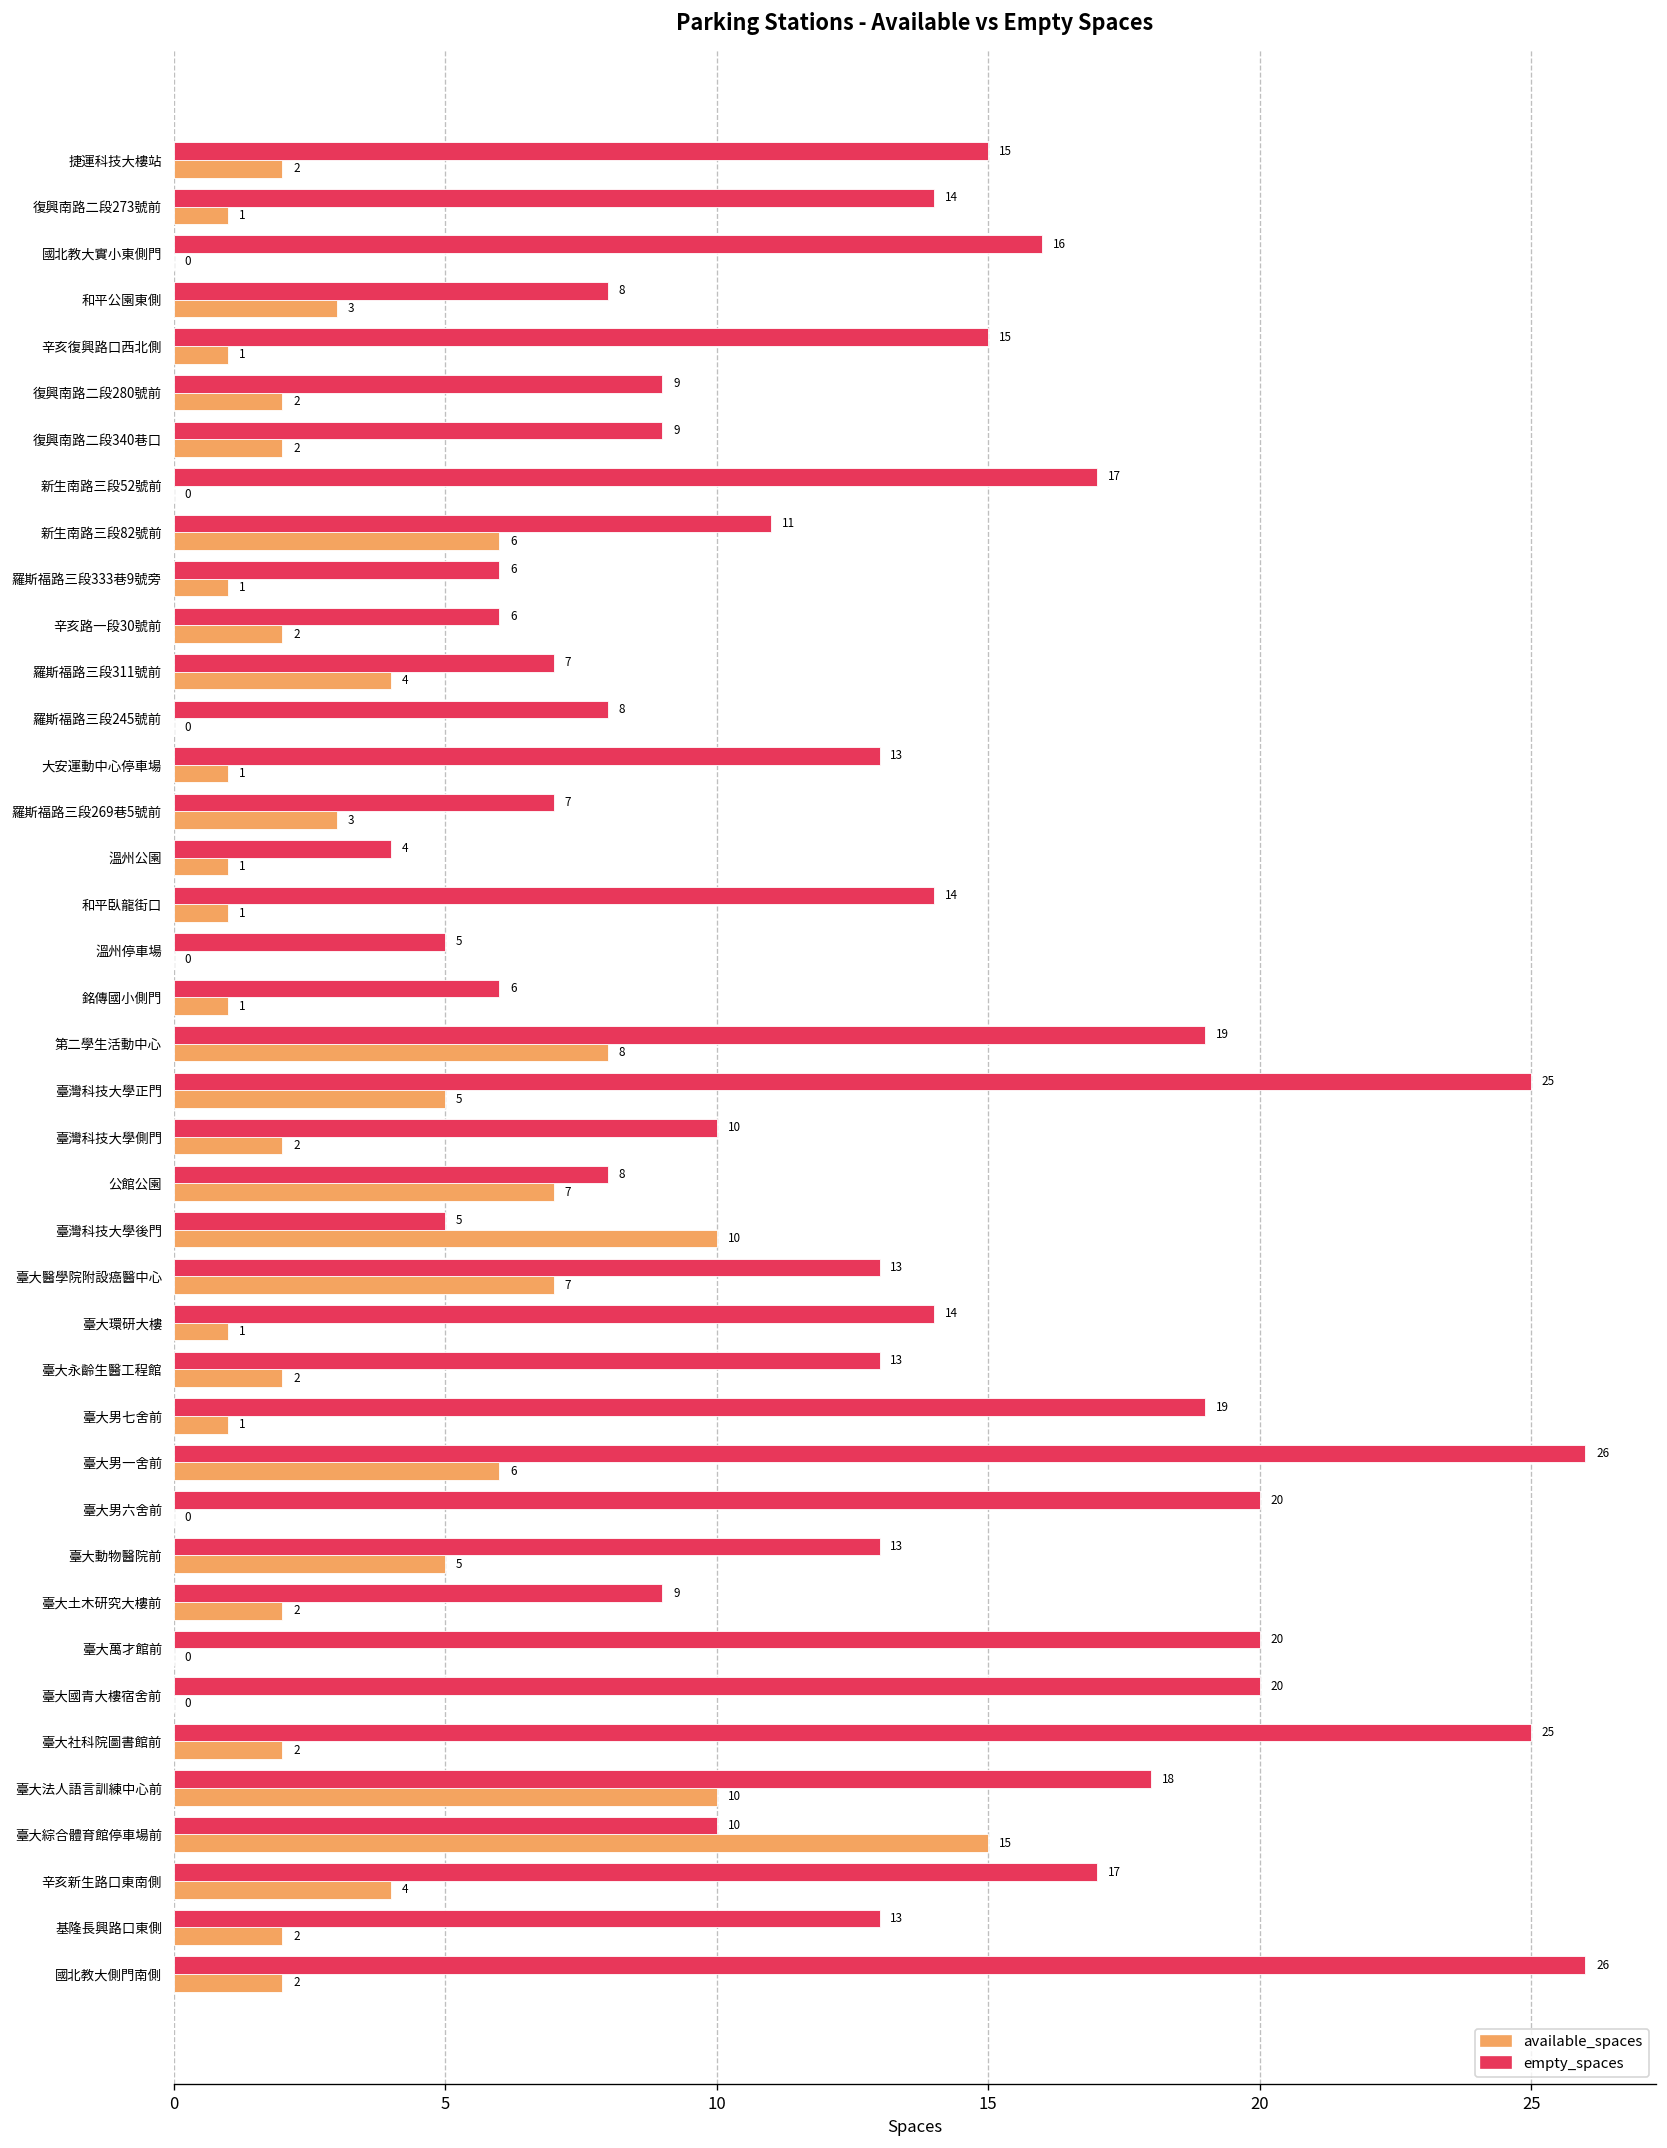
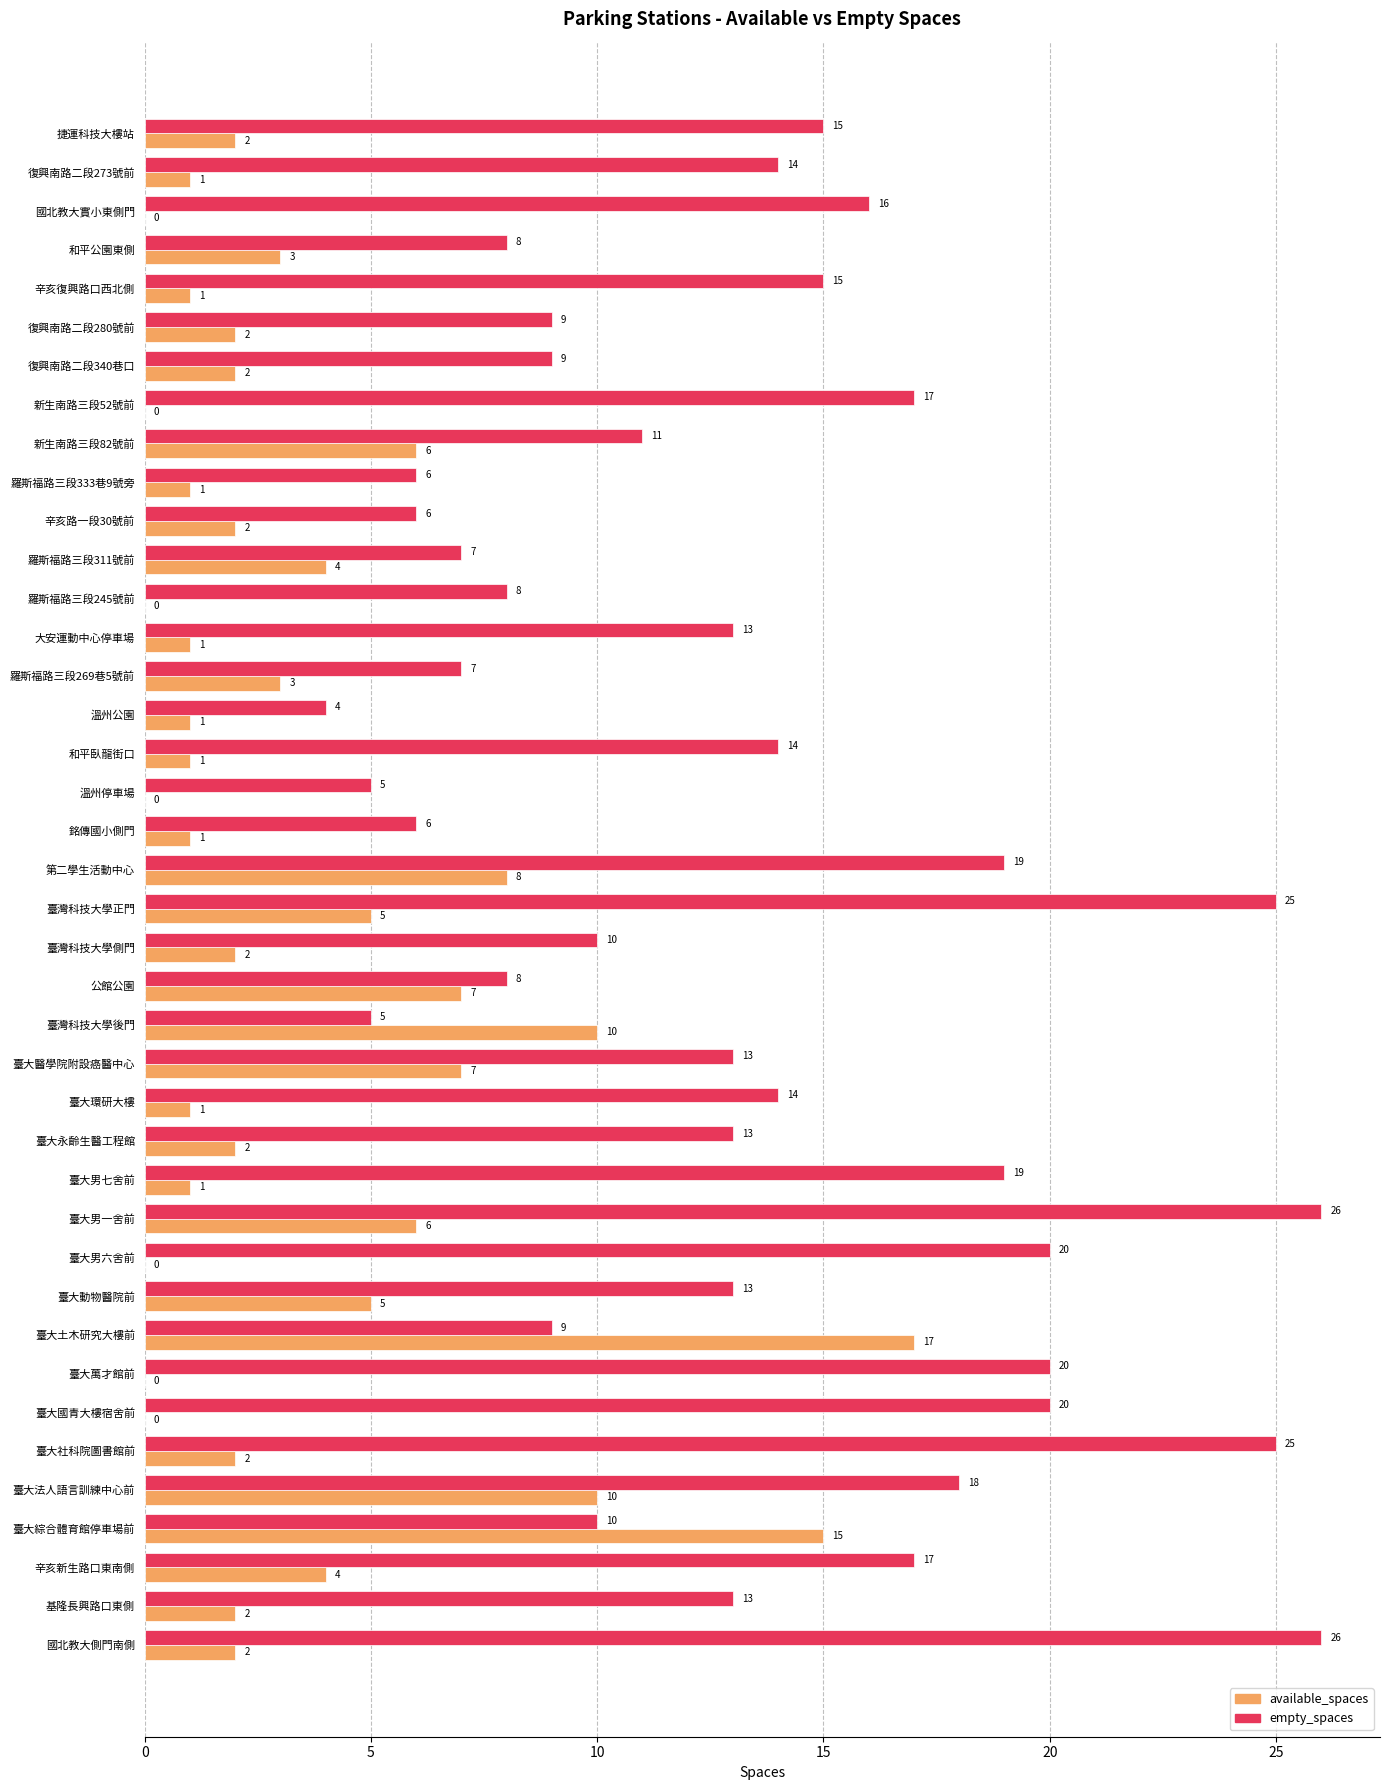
  {
    "available_spaces": {
      "捷運科技大樓站": 2,
      "復興南路二段273號前": 1,
      "國北教大實小東側門": 0,
      "和平公園東側": 3,
      "辛亥復興路口西北側": 1,
      "復興南路二段280號前": 2,
      "復興南路二段340巷口": 2,
      "新生南路三段52號前": 0,
      "新生南路三段82號前": 6,
      "羅斯福路三段333巷9號旁": 1,
      "辛亥路一段30號前": 2,
      "羅斯福路三段311號前": 4,
      "羅斯福路三段245號前": 0,
      "大安運動中心停車場": 1,
      "羅斯福路三段269巷5號前": 3,
      "溫州公園": 1,
      "和平臥龍街口": 1,
      "溫州停車場": 0,
      "銘傳國小側門": 1,
      "第二學生活動中心": 8,
      "臺灣科技大學正門": 5,
      "臺灣科技大學側門": 2,
      "公館公園": 7,
      "臺灣科技大學後門": 10,
      "臺大醫學院附設癌醫中心": 7,
      "臺大環研大樓": 1,
      "臺大永齡生醫工程館": 2,
      "臺大男七舍前": 1,
      "臺大男一舍前": 6,
      "臺大男六舍前": 0,
      "臺大動物醫院前": 5,
-     "臺大土木研究大樓前": 2,
+     "臺大土木研究大樓前": 17,
      "臺大萬才館前": 0,
      "臺大國青大樓宿舍前": 0,
      "臺大社科院圖書館前": 2,
      "臺大法人語言訓練中心前": 10,
      "臺大綜合體育館停車場前": 15,
      "辛亥新生路口東南側": 4,
      "基隆長興路口東側": 2,
      "國北教大側門南側": 2
    },
    "empty_spaces": {
      "捷運科技大樓站": 15,
      "復興南路二段273號前": 14,
      "國北教大實小東側門": 16,
      "和平公園東側": 8,
      "辛亥復興路口西北側": 15,
      "復興南路二段280號前": 9,
      "復興南路二段340巷口": 9,
      "新生南路三段52號前": 17,
      "新生南路三段82號前": 11,
      "羅斯福路三段333巷9號旁": 6,
      "辛亥路一段30號前": 6,
      "羅斯福路三段311號前": 7,
      "羅斯福路三段245號前": 8,
      "大安運動中心停車場": 13,
      "羅斯福路三段269巷5號前": 7,
      "溫州公園": 4,
      "和平臥龍街口": 14,
      "溫州停車場": 5,
      "銘傳國小側門": 6,
      "第二學生活動中心": 19,
      "臺灣科技大學正門": 25,
      "臺灣科技大學側門": 10,
      "公館公園": 8,
      "臺灣科技大學後門": 5,
      "臺大醫學院附設癌醫中心": 13,
      "臺大環研大樓": 14,
      "臺大永齡生醫工程館": 13,
      "臺大男七舍前": 19,
      "臺大男一舍前": 26,
      "臺大男六舍前": 20,
      "臺大動物醫院前": 13,
      "臺大土木研究大樓前": 9,
      "臺大萬才館前": 20,
      "臺大國青大樓宿舍前": 20,
      "臺大社科院圖書館前": 25,
      "臺大法人語言訓練中心前": 18,
      "臺大綜合體育館停車場前": 10,
      "辛亥新生路口東南側": 17,
      "基隆長興路口東側": 13,
      "國北教大側門南側": 26
    }
  }
